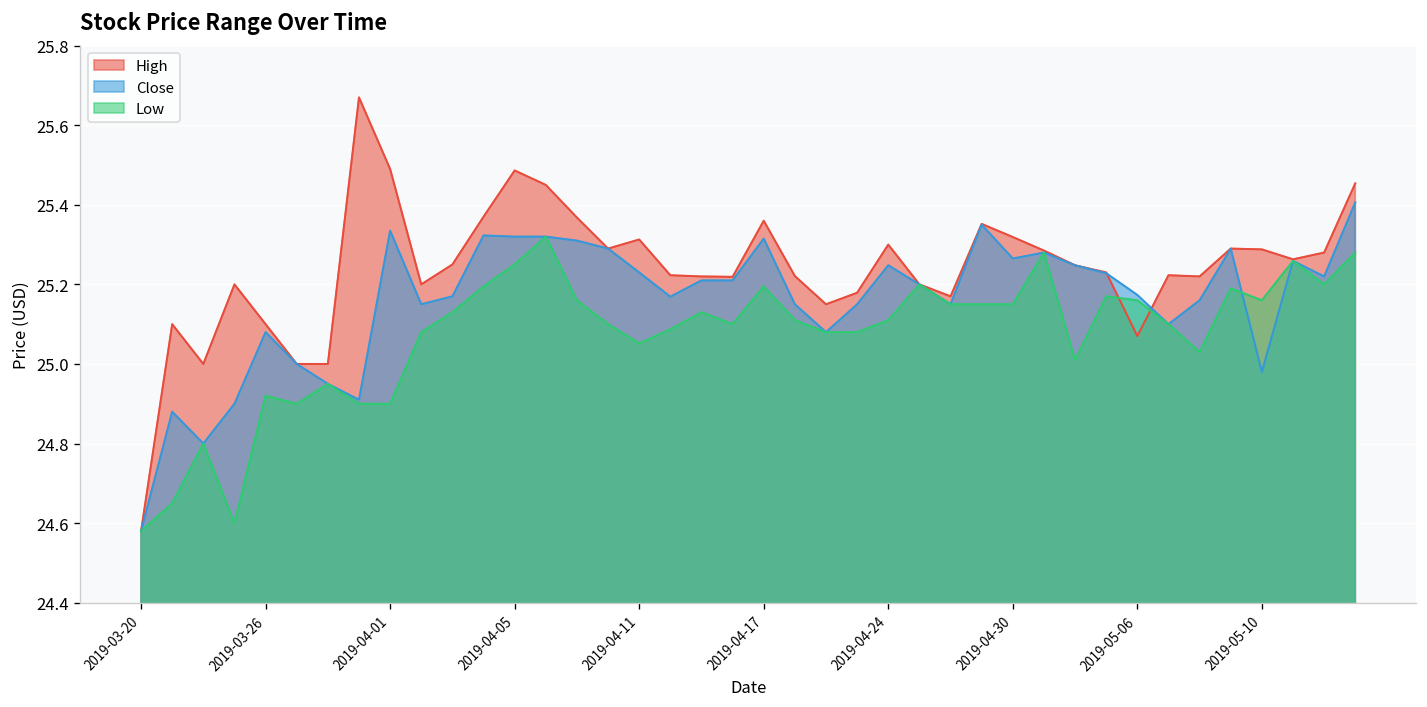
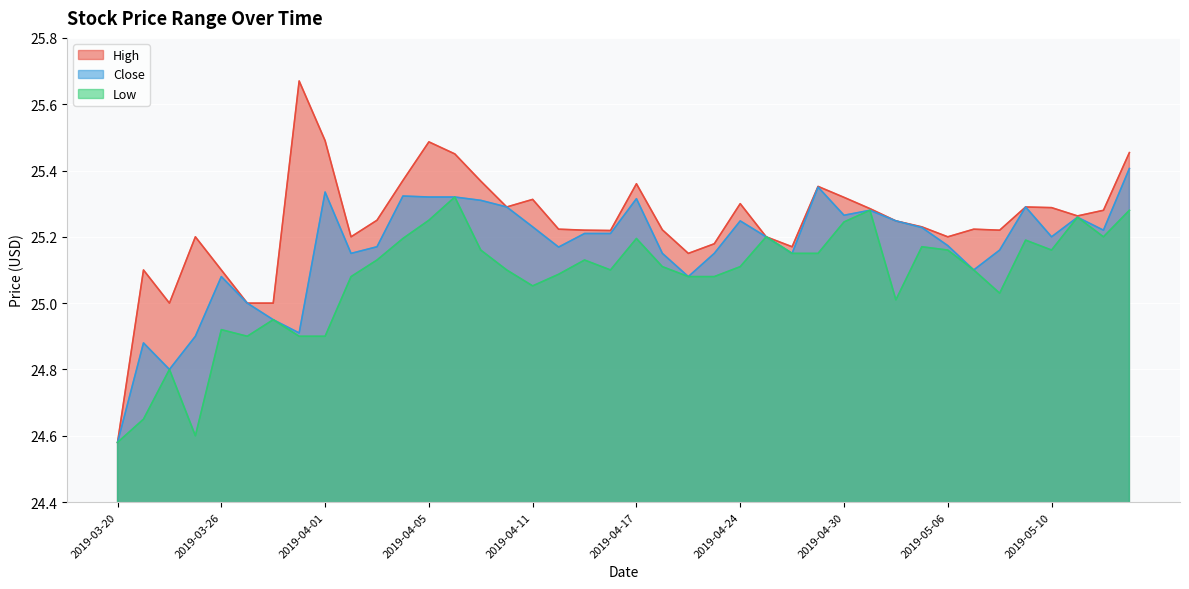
  {
    "High": {
      "2019-03-26": 25.10,
      "2019-04-01": 25.49,
      "2019-04-05": 25.49,
      "2019-04-11": 25.31,
      "2019-04-17": 25.36,
      "2019-04-24": 25.30,
      "2019-04-30": 25.32,
-     "2019-05-06": 25.07,
+     "2019-05-06": 25.20,
      "2019-05-10": 25.29
    },
    "Close": {
      "2019-03-26": 25.08,
      "2019-04-01": 25.33,
      "2019-04-05": 25.32,
      "2019-04-11": 25.23,
      "2019-04-17": 25.32,
      "2019-04-24": 25.25,
      "2019-04-30": 25.26,
      "2019-05-06": 25.17,
-     "2019-05-10": 24.98
+     "2019-05-10": 25.20
    },
    "Low": {
      "2019-03-26": 24.92,
      "2019-04-01": 24.90,
      "2019-04-05": 25.25,
      "2019-04-11": 25.05,
      "2019-04-17": 25.19,
      "2019-04-24": 25.11,
-     "2019-04-30": 25.15,
+     "2019-04-30": 25.24,
      "2019-05-06": 25.16,
      "2019-05-10": 25.16
    }
  }
